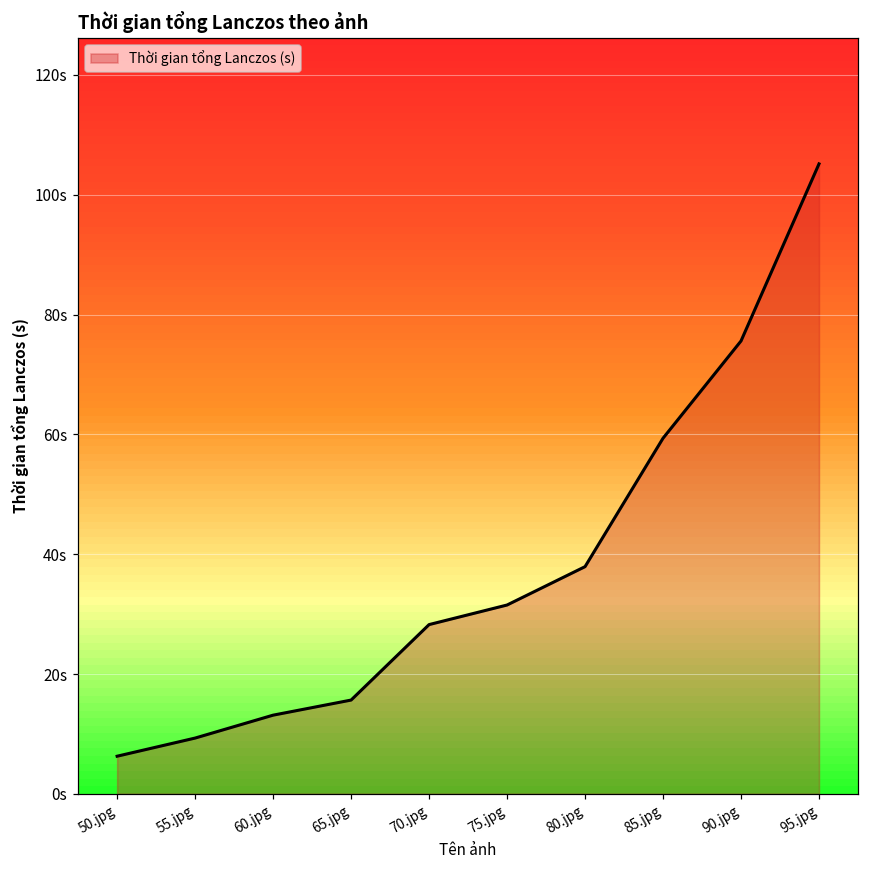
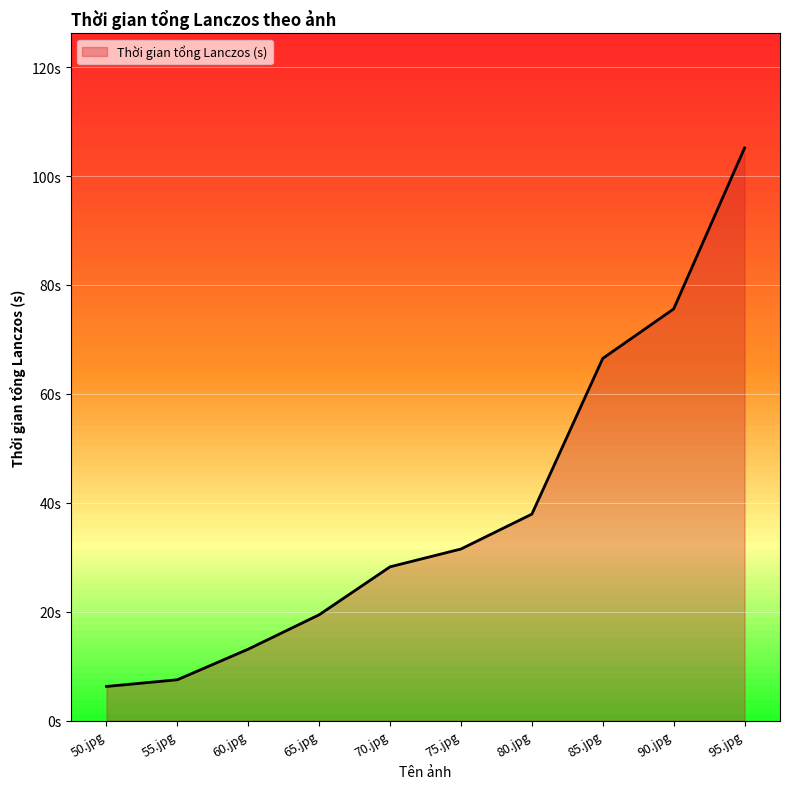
  {
    "50.jpg": "6s",
-   "55.jpg": "9s",
+   "55.jpg": "8s",
    "60.jpg": "13s",
-   "65.jpg": "16s",
+   "65.jpg": "19s",
    "70.jpg": "28s",
    "75.jpg": "32s",
    "80.jpg": "38s",
-   "85.jpg": "59s",
+   "85.jpg": "67s",
    "90.jpg": "76s",
    "95.jpg": "105s"
  }
